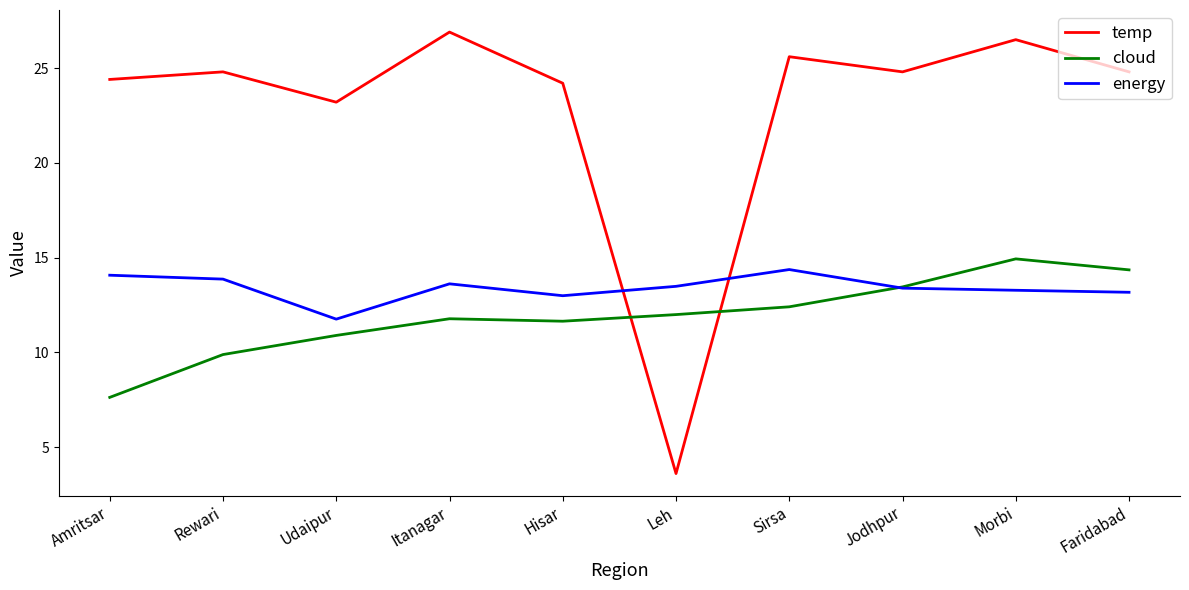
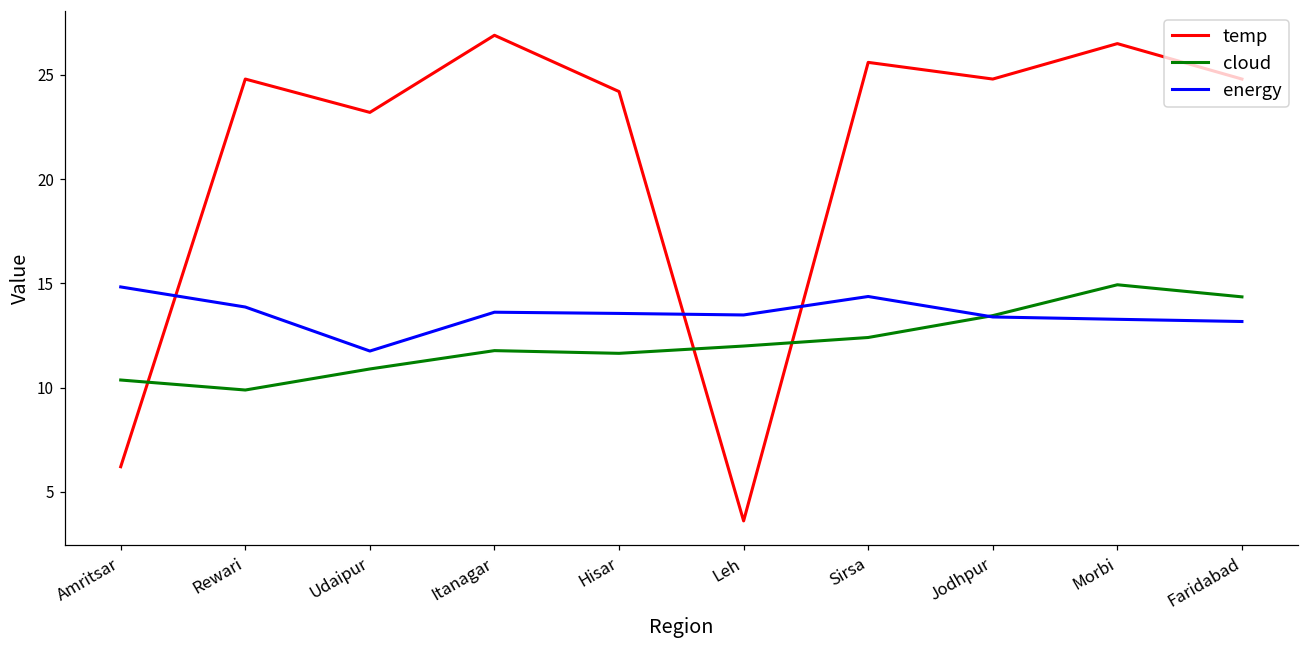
  {
    "temp": {
-     "Amritsar": 24.4,
+     "Amritsar": 6.2,
      "Rewari": 24.8,
      "Udaipur": 23.2,
      "Itanagar": 26.9,
      "Hisar": 24.2,
      "Leh": 3.6,
      "Sirsa": 25.6,
      "Jodhpur": 24.8,
      "Morbi": 26.5
    },
    "cloud": {
-     "Amritsar": 7.6,
+     "Amritsar": 10.4,
      "Rewari": 9.9,
      "Udaipur": 10.9,
      "Itanagar": 11.8,
      "Hisar": 11.6,
      "Leh": 12.0,
      "Sirsa": 12.4,
      "Morbi": 14.9,
      "Faridabad": 14.4
    },
    "energy": {
-     "Amritsar": 14.1,
+     "Amritsar": 14.8,
      "Rewari": 13.9,
      "Udaipur": 11.8,
      "Itanagar": 13.6,
-     "Hisar": 13.0,
+     "Hisar": 13.6,
      "Leh": 13.5,
      "Sirsa": 14.4,
      "Morbi": 13.3,
      "Faridabad": 13.2
    }
  }
